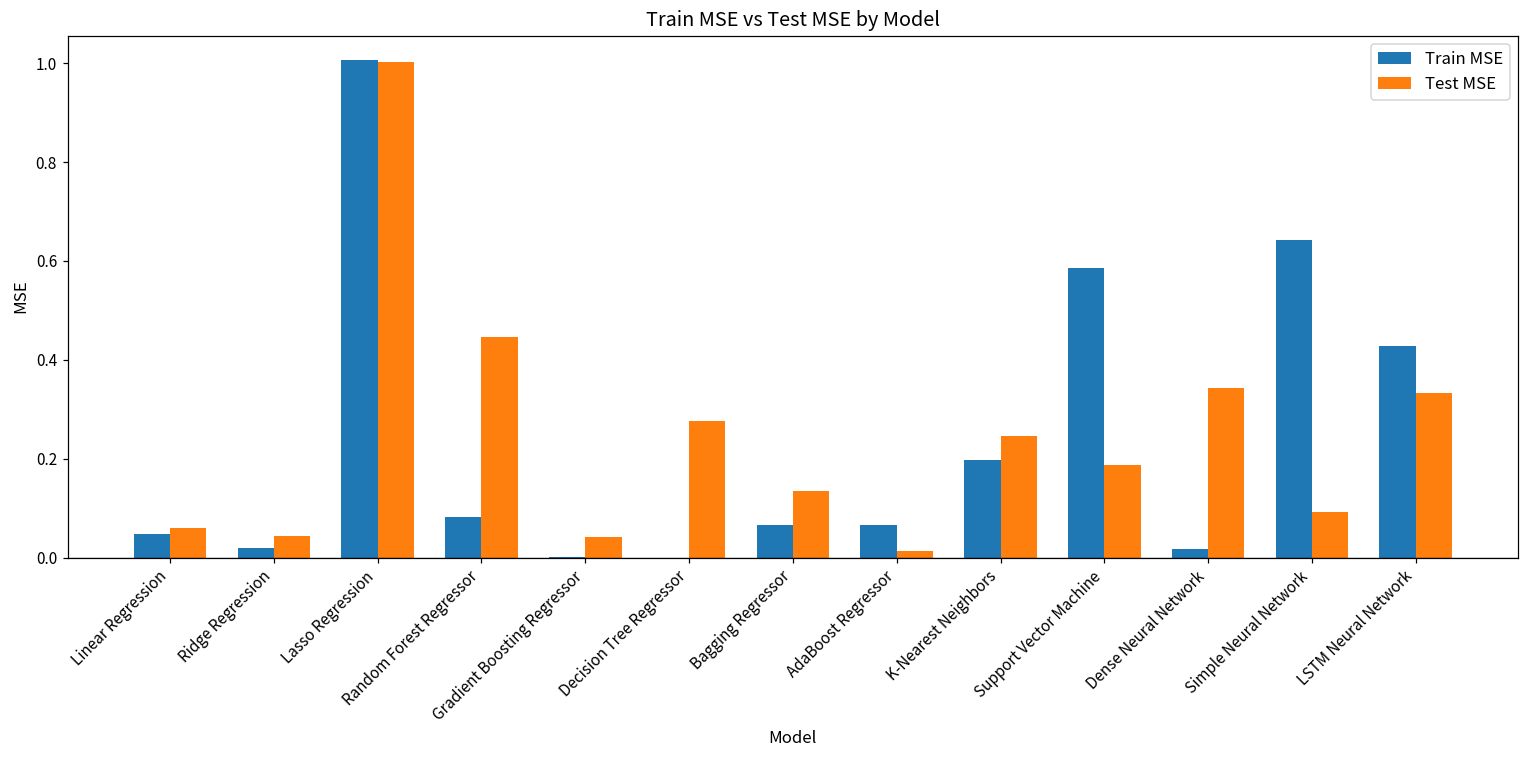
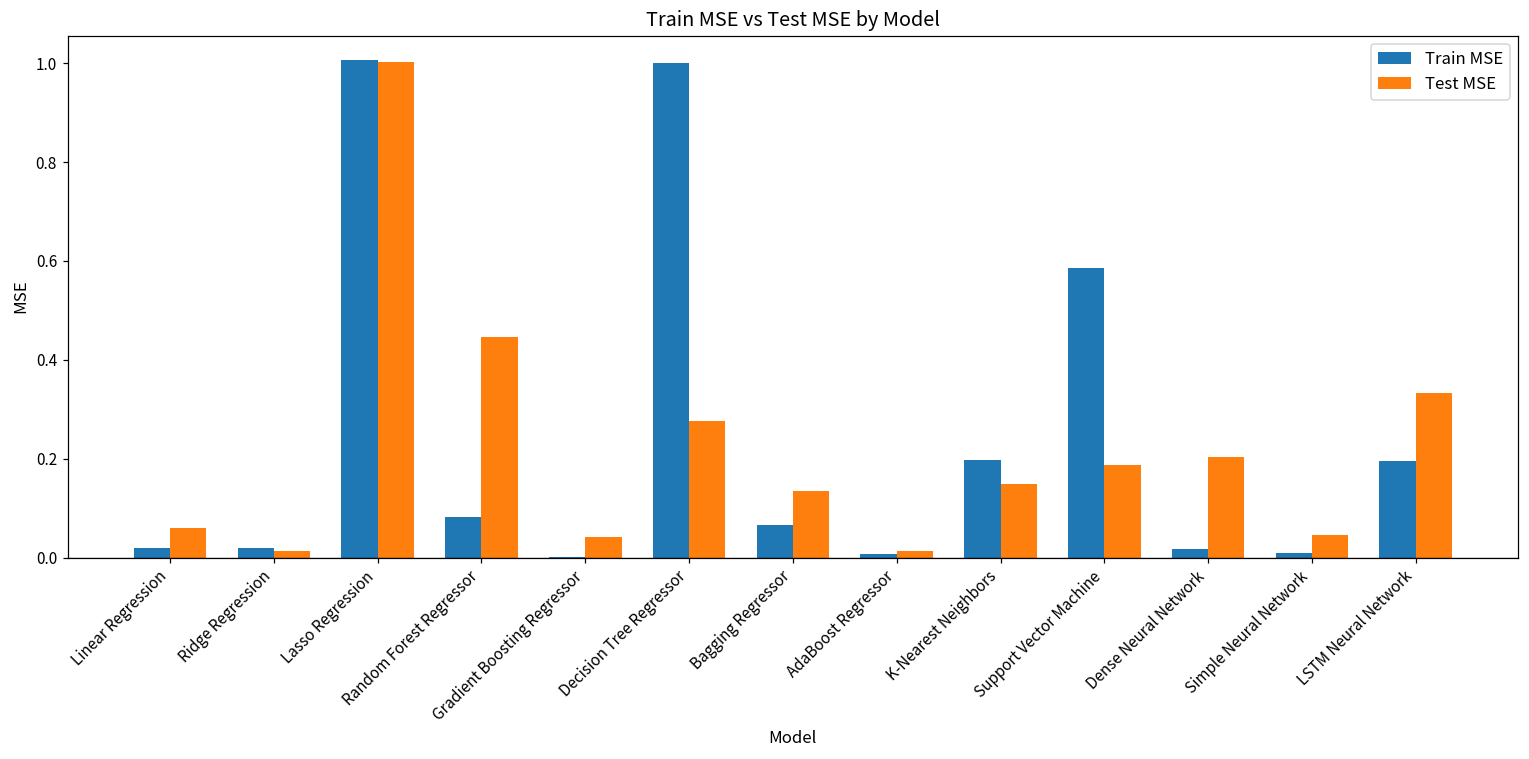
  {
    "Train MSE": {
-     "Linear Regression": 0.05,
+     "Linear Regression": 0.02,
      "Ridge Regression": 0.02,
      "Lasso Regression": 1.01,
      "Random Forest Regressor": 0.08,
-     "Decision Tree Regressor": 0,
+     "Decision Tree Regressor": 1,
      "Bagging Regressor": 0.07,
-     "AdaBoost Regressor": 0.07,
+     "AdaBoost Regressor": 0.01,
      "K-Nearest Neighbors": 0.20,
      "Support Vector Machine": 0.59,
      "Dense Neural Network": 0.02,
-     "Simple Neural Network": 0.64,
-     "LSTM Neural Network": 0.43
+     "Simple Neural Network": 0.01,
+     "LSTM Neural Network": 0.20
    },
    "Test MSE": {
      "Linear Regression": 0.06,
-     "Ridge Regression": 0.04,
+     "Ridge Regression": 0.01,
      "Lasso Regression": 1.00,
      "Random Forest Regressor": 0.45,
      "Gradient Boosting Regressor": 0.04,
      "Decision Tree Regressor": 0.28,
      "Bagging Regressor": 0.14,
      "AdaBoost Regressor": 0.01,
-     "K-Nearest Neighbors": 0.25,
+     "K-Nearest Neighbors": 0.15,
      "Support Vector Machine": 0.19,
-     "Dense Neural Network": 0.34,
-     "Simple Neural Network": 0.09,
+     "Dense Neural Network": 0.20,
+     "Simple Neural Network": 0.04,
      "LSTM Neural Network": 0.33
    }
  }
